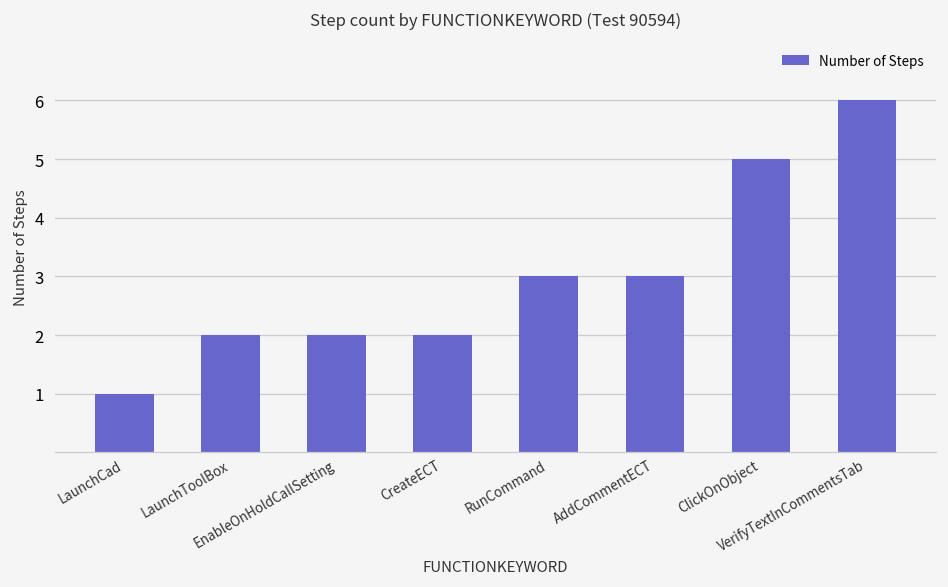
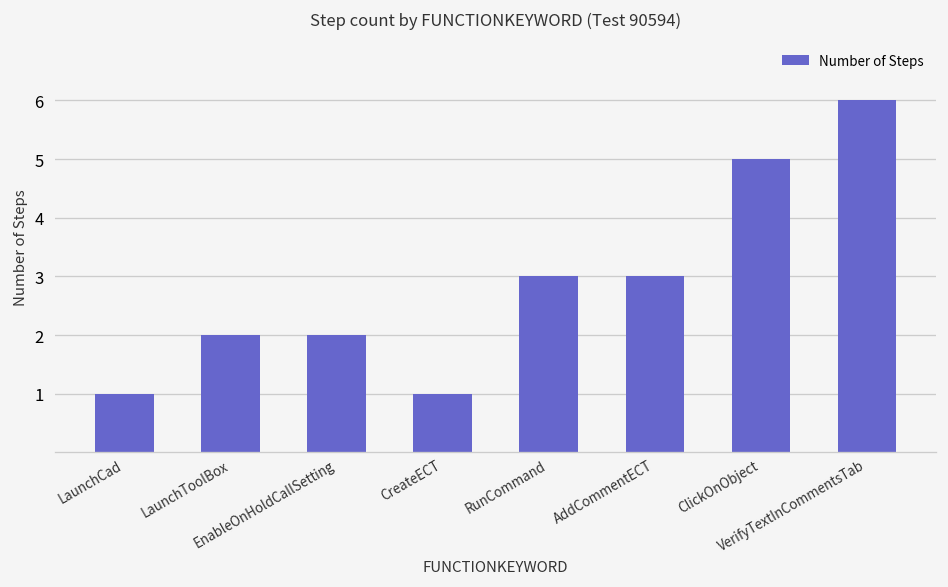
  {
    "LaunchCad": 1,
    "LaunchToolBox": 2,
    "EnableOnHoldCallSetting": 2,
-   "CreateECT": 2,
+   "CreateECT": 1,
    "RunCommand": 3,
    "AddCommentECT": 3,
    "ClickOnObject": 5,
    "VerifyTextInCommentsTab": 6
  }
